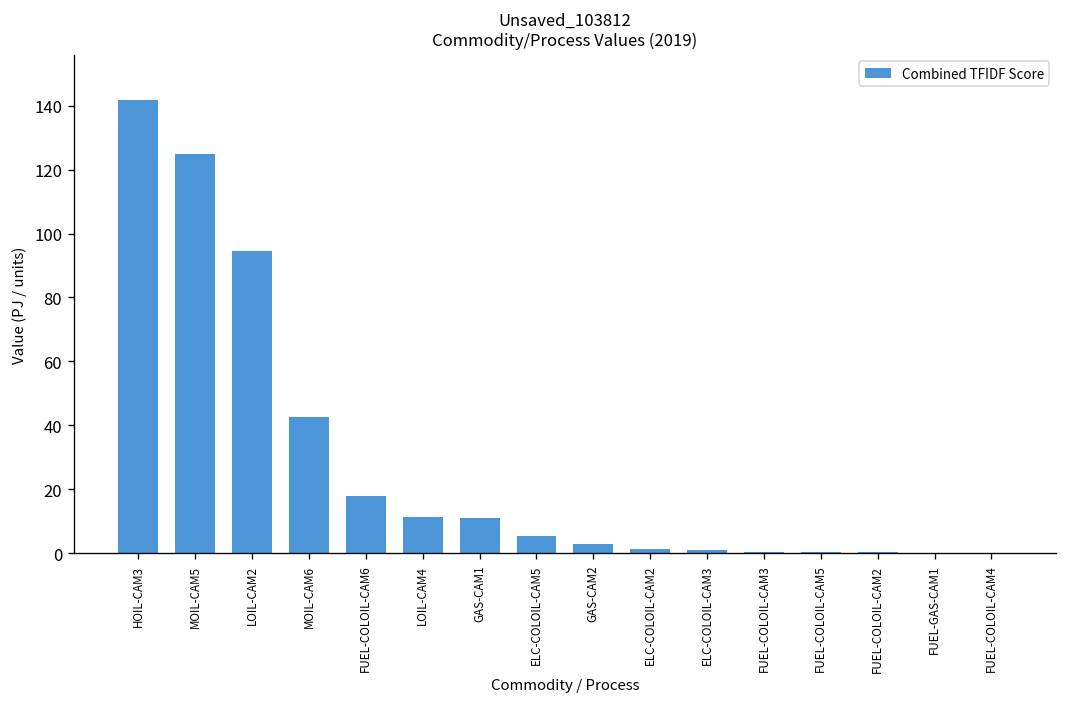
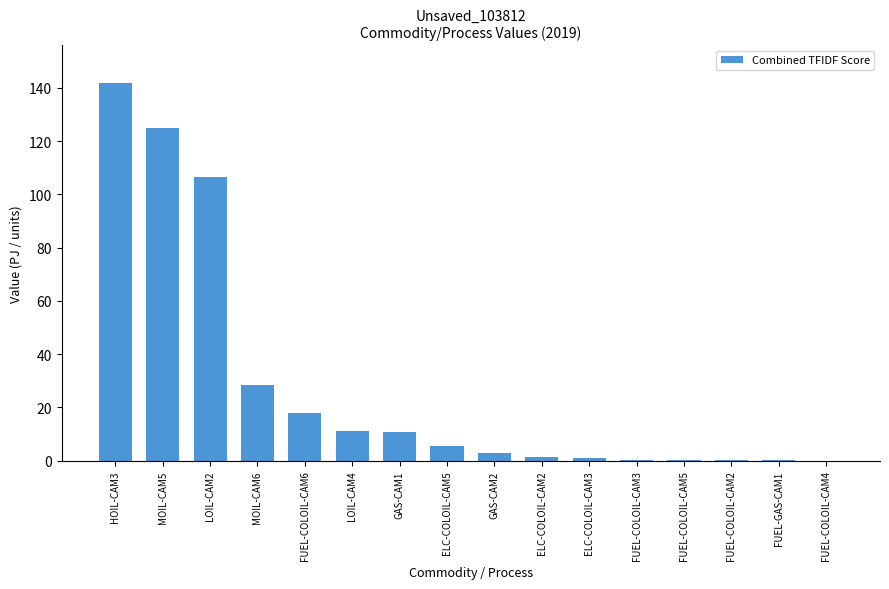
  {
    "HOIL-CAM3": 142,
    "MOIL-CAM5": 125,
-   "LOIL-CAM2": 95,
-   "MOIL-CAM6": 42,
+   "LOIL-CAM2": 107,
+   "MOIL-CAM6": 29,
    "FUEL-COLOIL-CAM6": 18,
    "LOIL-CAM4": 11,
    "GAS-CAM1": 11,
    "ELC-COLOIL-CAM5": 5,
    "GAS-CAM2": 3,
    "ELC-COLOIL-CAM2": 1,
    "ELC-COLOIL-CAM3": 1
  }
